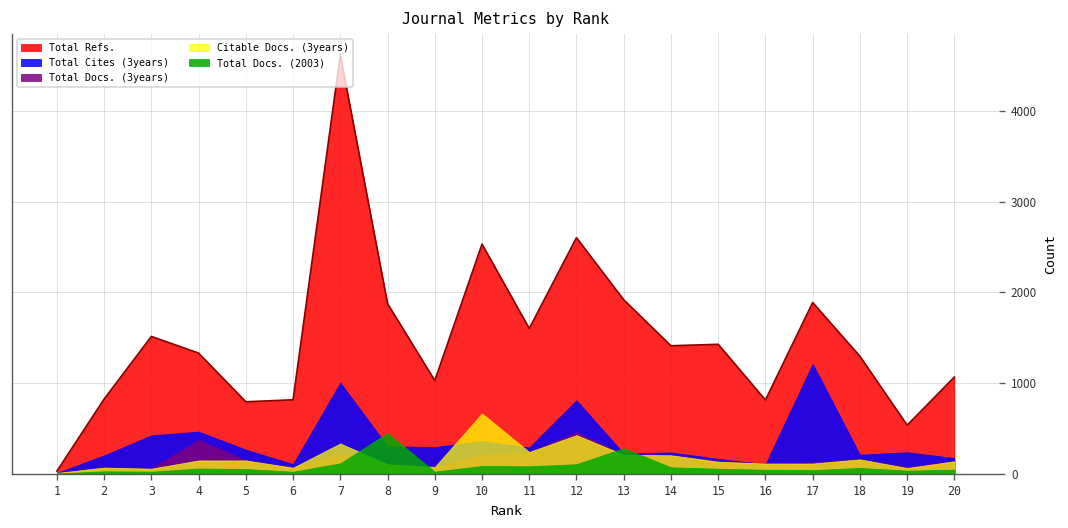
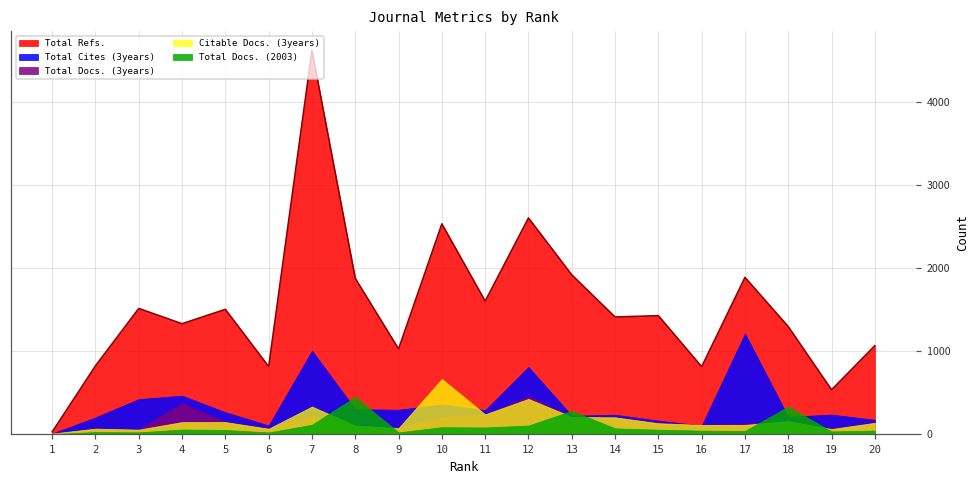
  {
    "Total Refs.": {
      "2": 800,
      "3": 1500,
      "4": 1300,
-     "5": 800,
+     "5": 1500,
      "6": 800,
      "8": 1900,
      "9": 1000,
      "10": 2500,
      "11": 1600,
      "12": 2600,
      "13": 1900,
      "14": 1400,
      "15": 1400,
      "16": 800,
      "17": 1900,
      "18": 1300,
      "19": 500,
      "20": 1100
    },
    "Total Cites (3years)": {
      "2": 200,
      "3": 400,
      "4": 500,
      "5": 300,
      "6": 100,
      "7": 1000,
      "8": 300,
      "9": 300,
      "10": 400,
      "11": 300,
      "12": 800,
      "17": 1200,
      "18": 200,
      "19": 200,
      "20": 200
    },
    "Total Docs. (3years)": {
      "4": 400,
      "7": 200,
      "10": 200
    },
    "Citable Docs. (3years)": {
      "4": 100,
      "7": 300,
      "10": 700
    },
    "Total Docs. (2003)": {
      "4": 100,
      "5": 100,
      "7": 100,
      "8": 400,
      "10": 100,
      "11": 100,
      "12": 100,
      "13": 300,
      "14": 100,
      "15": 100,
      "16": 0,
      "17": 0,
-     "18": 100,
+     "18": 300,
      "20": 0
    }
  }
